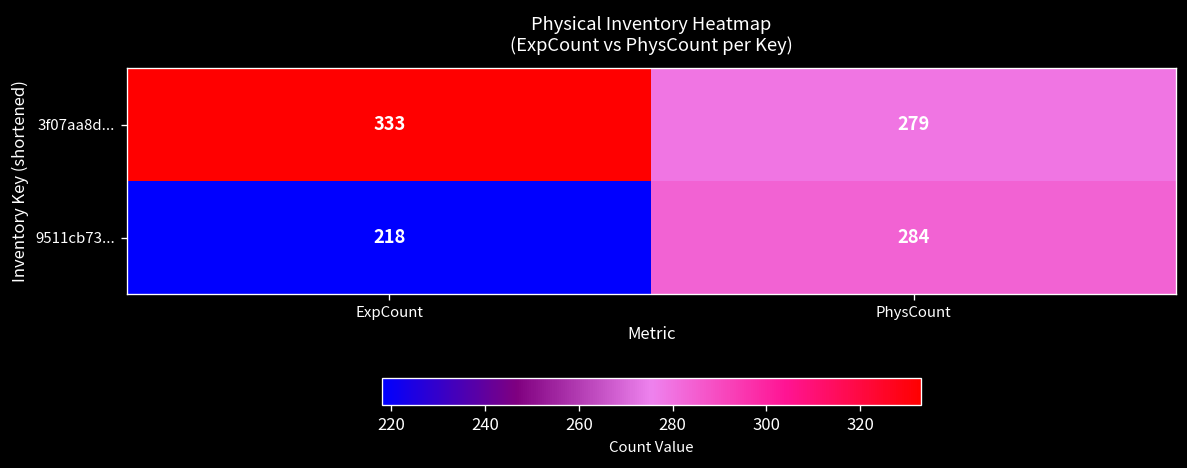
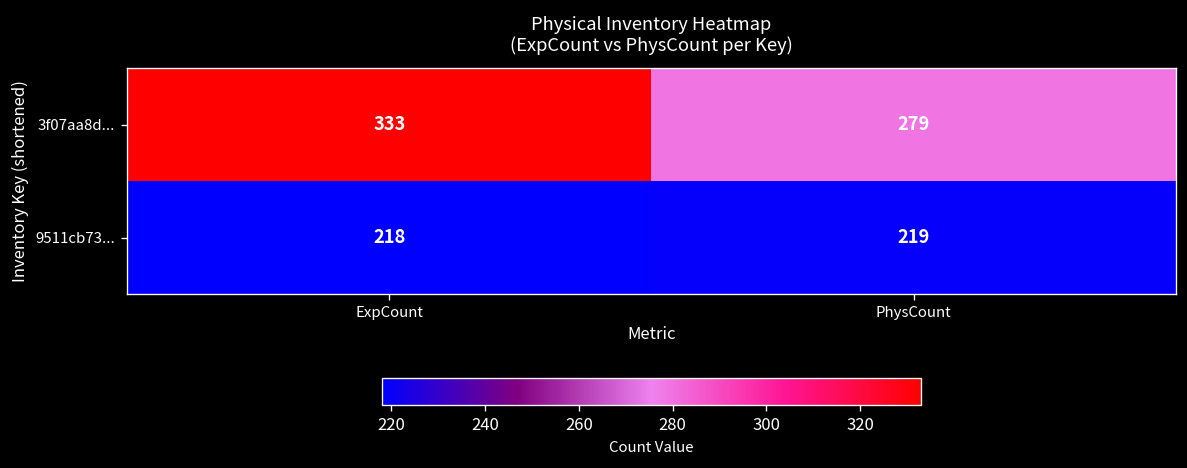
  {
    "3f07aa8d...": {
      "ExpCount": 333,
      "PhysCount": 279
    },
    "9511cb73...": {
      "ExpCount": 218,
-     "PhysCount": 284
+     "PhysCount": 219
    }
  }
